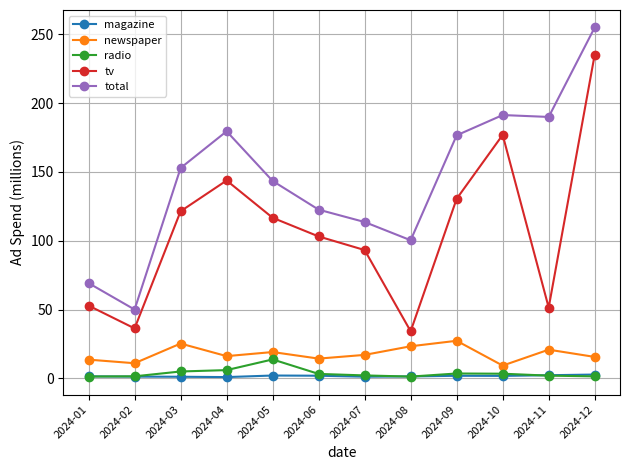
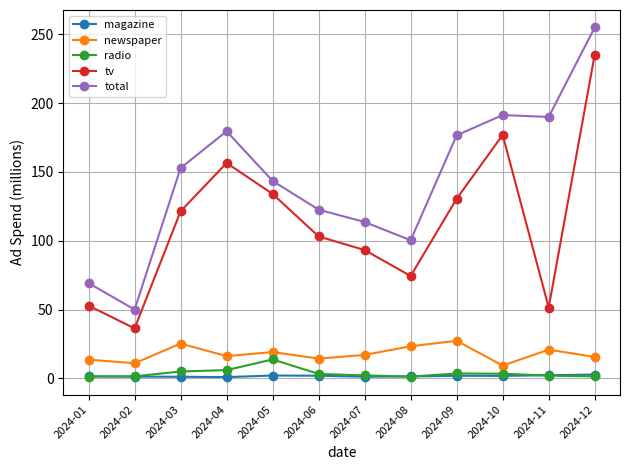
  {
    "magazine": {
      "2024-03": 1,
      "2024-04": 1,
      "2024-05": 2
    },
    "newspaper": {
      "2024-01": 14,
      "2024-02": 11,
      "2024-03": 25,
      "2024-04": 16,
      "2024-05": 19,
      "2024-06": 14,
      "2024-07": 17,
      "2024-08": 23,
      "2024-09": 27,
      "2024-10": 9,
      "2024-11": 21,
      "2024-12": 16
    },
    "radio": {
      "2024-03": 5,
      "2024-04": 6,
      "2024-05": 14
    },
    "tv": {
      "2024-01": 53,
      "2024-02": 36,
      "2024-03": 121,
-     "2024-04": 144,
-     "2024-05": 117,
+     "2024-04": 157,
+     "2024-05": 134,
      "2024-06": 103,
      "2024-07": 93,
-     "2024-08": 34,
+     "2024-08": 74,
      "2024-09": 131,
      "2024-10": 177,
      "2024-11": 51,
      "2024-12": 235
    },
    "total": {
      "2024-01": 69,
      "2024-02": 50,
      "2024-03": 153,
      "2024-04": 180,
      "2024-05": 143,
      "2024-06": 123,
      "2024-07": 114,
      "2024-08": 100,
      "2024-09": 177,
      "2024-10": 191,
      "2024-11": 190,
      "2024-12": 255
    }
  }
